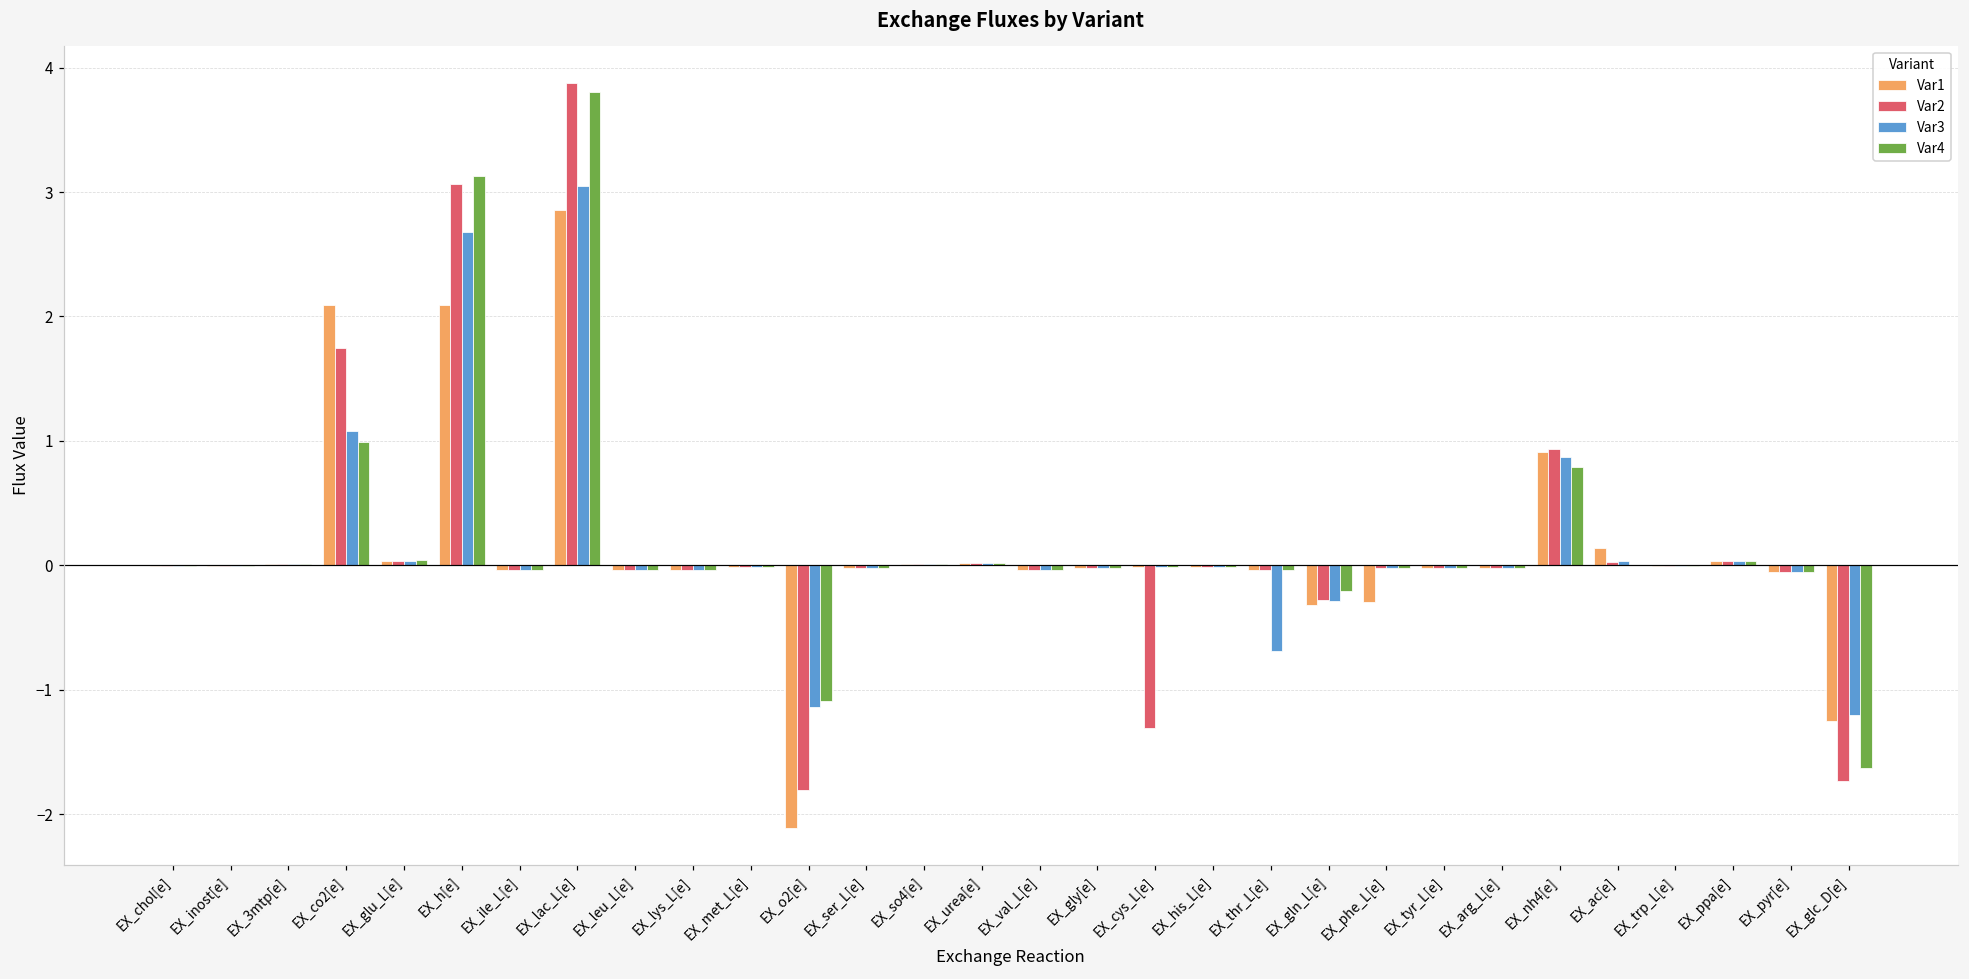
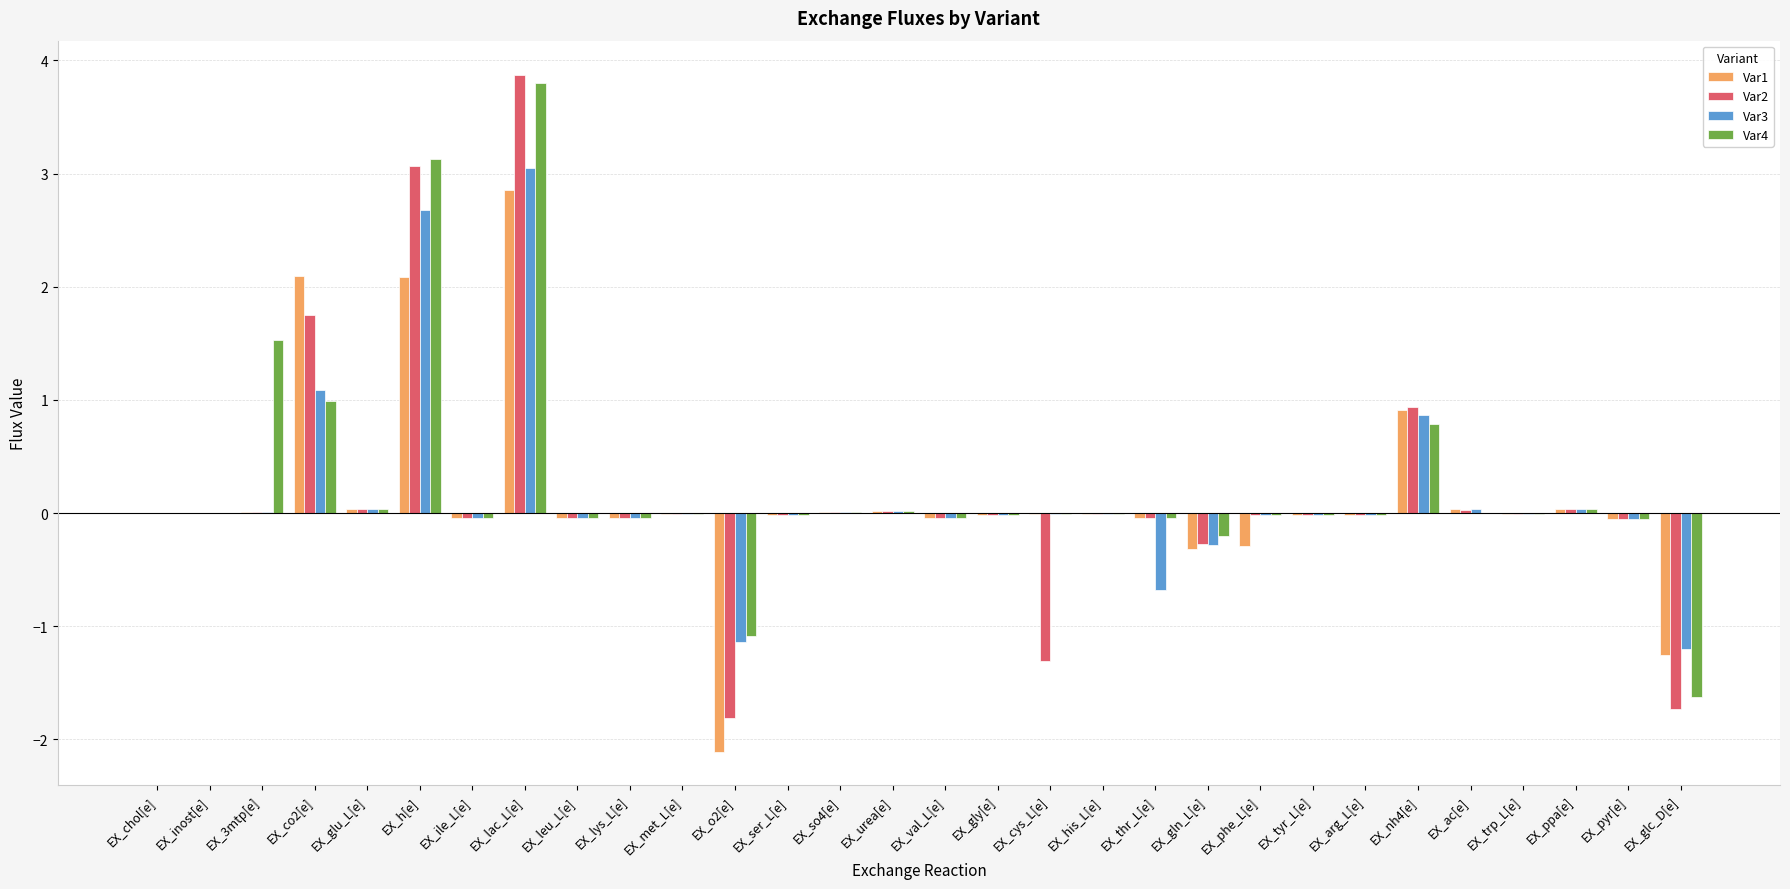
  {
    "Var1": {
      "EX_co2[e]": 2.10,
      "EX_glu_L[e]": 0.03,
      "EX_h[e]": 2.09,
      "EX_ile_L[e]": -0.04,
      "EX_lac_L[e]": 2.86,
      "EX_leu_L[e]": -0.04,
      "EX_lys_L[e]": -0.04,
      "EX_o2[e]": -2.11,
      "EX_val_L[e]": -0.04,
      "EX_thr_L[e]": -0.04,
      "EX_gln_L[e]": -0.32,
      "EX_phe_L[e]": -0.29,
      "EX_nh4[e]": 0.91,
-     "EX_ac[e]": 0.14,
+     "EX_ac[e]": 0.04,
      "EX_ppa[e]": 0.04,
      "EX_pyr[e]": -0.05,
      "EX_glc_D[e]": -1.25
    },
    "Var2": {
      "EX_co2[e]": 1.75,
      "EX_glu_L[e]": 0.03,
      "EX_h[e]": 3.07,
      "EX_ile_L[e]": -0.04,
      "EX_lac_L[e]": 3.88,
      "EX_leu_L[e]": -0.04,
      "EX_lys_L[e]": -0.04,
      "EX_o2[e]": -1.81,
      "EX_val_L[e]": -0.04,
      "EX_cys_L[e]": -1.30,
      "EX_thr_L[e]": -0.04,
      "EX_gln_L[e]": -0.28,
      "EX_nh4[e]": 0.94,
      "EX_ac[e]": 0.03,
      "EX_ppa[e]": 0.04,
      "EX_pyr[e]": -0.05,
      "EX_glc_D[e]": -1.73
    },
    "Var3": {
      "EX_co2[e]": 1.08,
      "EX_glu_L[e]": 0.03,
      "EX_h[e]": 2.68,
      "EX_ile_L[e]": -0.04,
      "EX_lac_L[e]": 3.05,
      "EX_leu_L[e]": -0.04,
      "EX_lys_L[e]": -0.04,
      "EX_o2[e]": -1.14,
      "EX_val_L[e]": -0.04,
      "EX_thr_L[e]": -0.68,
      "EX_gln_L[e]": -0.28,
      "EX_nh4[e]": 0.87,
      "EX_ac[e]": 0.04,
      "EX_ppa[e]": 0.04,
      "EX_pyr[e]": -0.05,
      "EX_glc_D[e]": -1.20
    },
    "Var4": {
-     "EX_3mtp[e]": 0.01,
+     "EX_3mtp[e]": 1.53,
      "EX_co2[e]": 0.99,
      "EX_glu_L[e]": 0.04,
      "EX_h[e]": 3.13,
      "EX_ile_L[e]": -0.04,
      "EX_lac_L[e]": 3.80,
      "EX_leu_L[e]": -0.04,
      "EX_lys_L[e]": -0.04,
      "EX_o2[e]": -1.09,
      "EX_val_L[e]": -0.04,
      "EX_thr_L[e]": -0.04,
      "EX_gln_L[e]": -0.20,
      "EX_nh4[e]": 0.79,
      "EX_ac[e]": 0.00,
      "EX_ppa[e]": 0.04,
      "EX_pyr[e]": -0.05,
      "EX_glc_D[e]": -1.63
    }
  }
